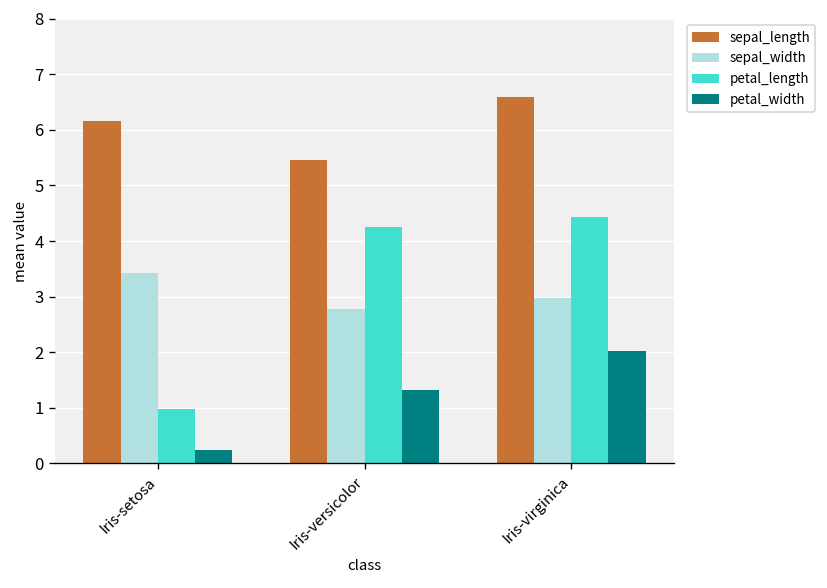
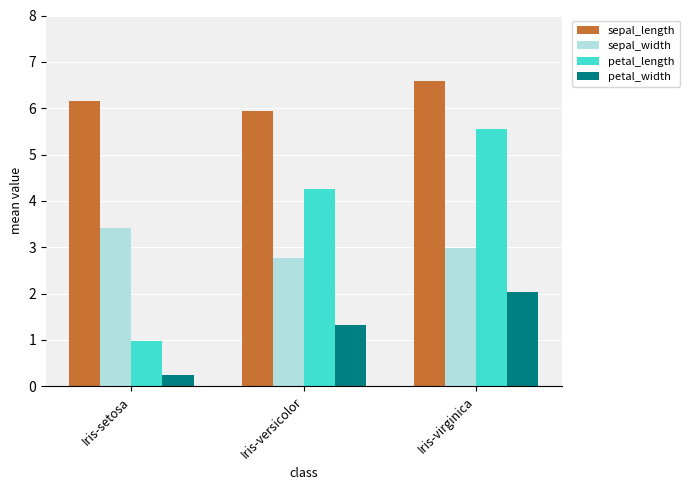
  {
    "sepal_length": {
      "Iris-setosa": 6.2,
-     "Iris-versicolor": 5.5,
+     "Iris-versicolor": 5.9,
      "Iris-virginica": 6.6
    },
    "sepal_width": {
      "Iris-setosa": 3.4,
      "Iris-versicolor": 2.8,
      "Iris-virginica": 3.0
    },
    "petal_length": {
      "Iris-setosa": 1.0,
      "Iris-versicolor": 4.3,
-     "Iris-virginica": 4.4
+     "Iris-virginica": 5.6
    },
    "petal_width": {
      "Iris-setosa": 0.2,
      "Iris-versicolor": 1.3,
      "Iris-virginica": 2.0
    }
  }
